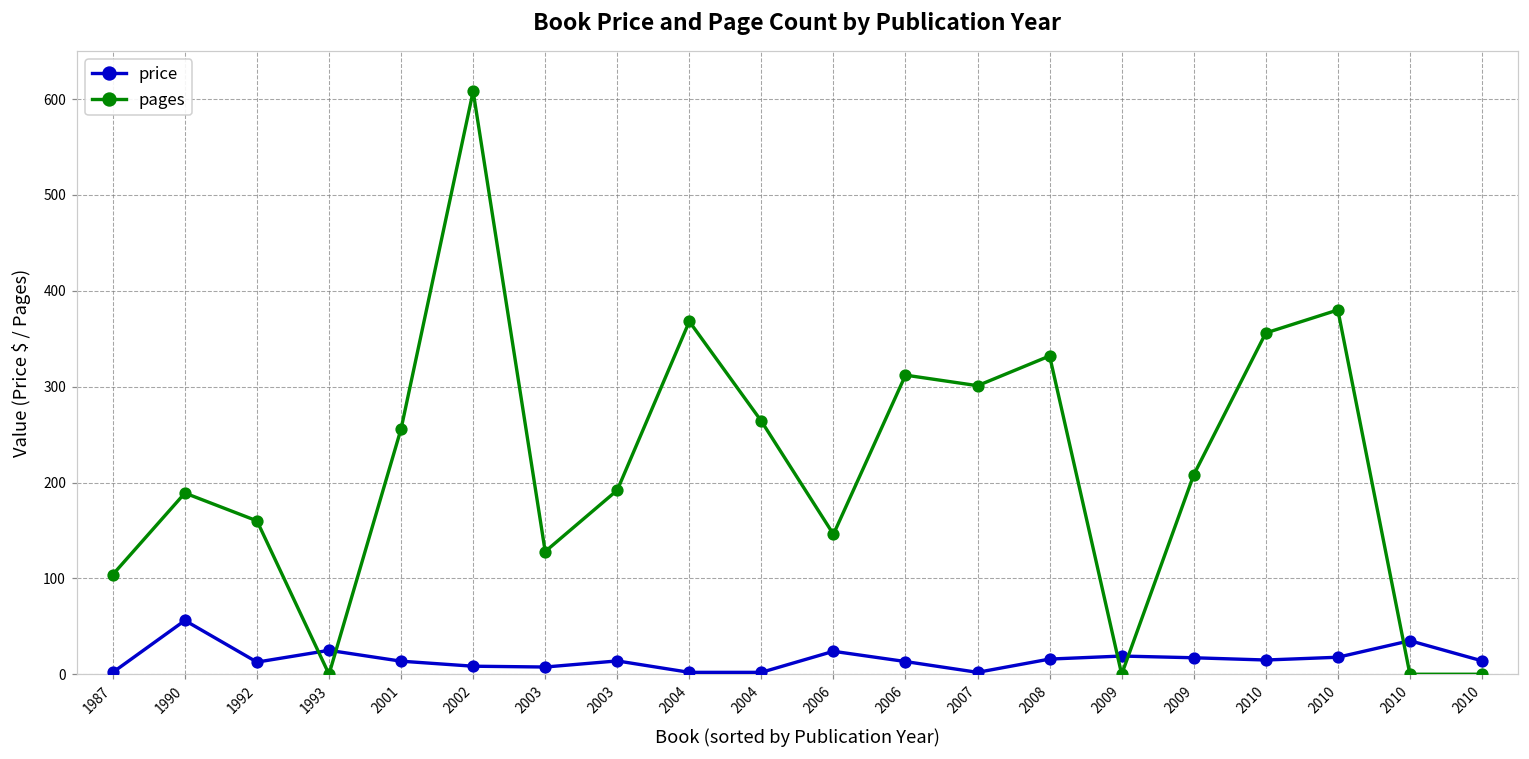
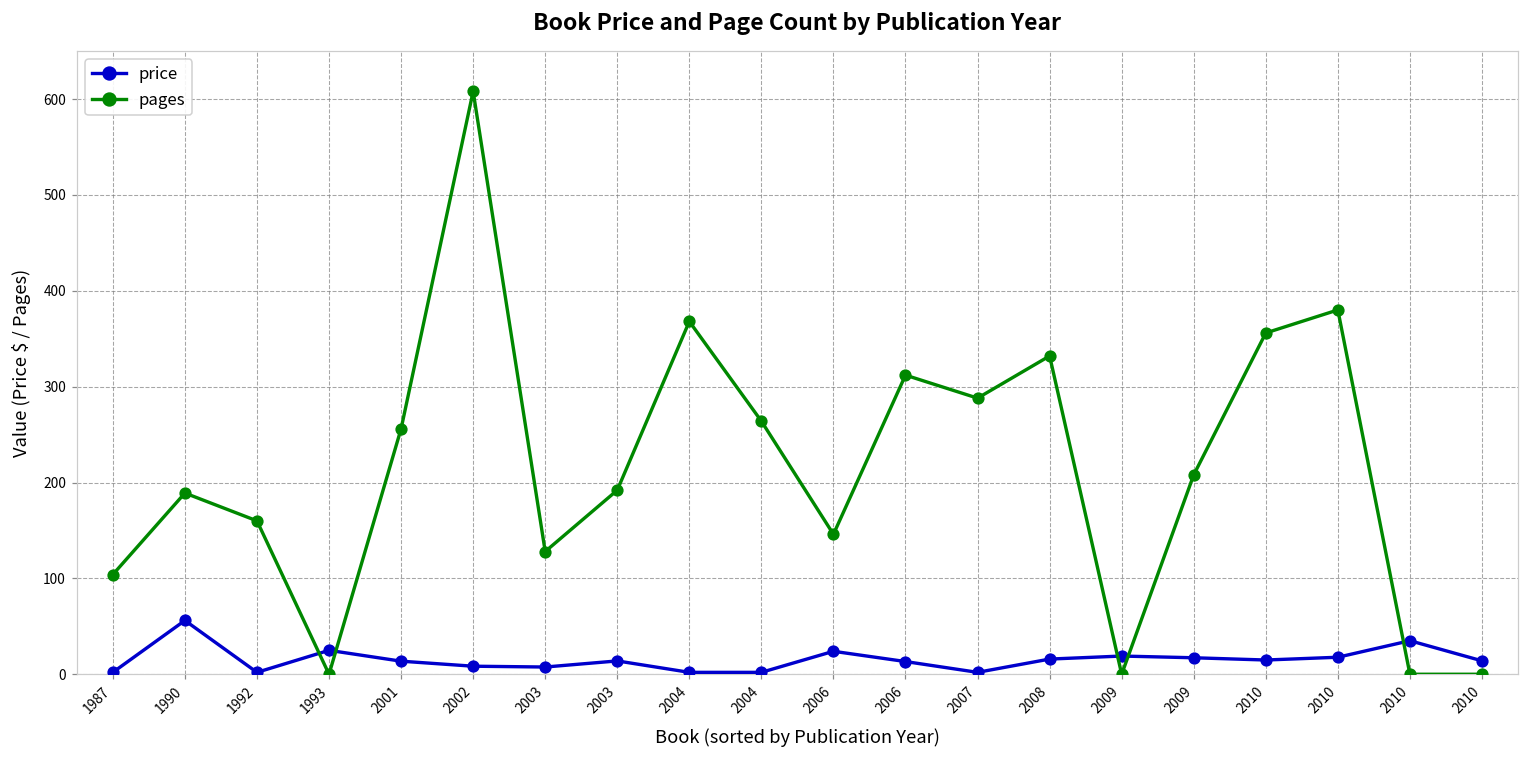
  {
    "price": {
      "1987": 0,
      "1990": 60,
-     "1992": 10,
+     "1992": 0,
      "1993": 20,
      "2001": 10,
      "2002": 10,
      "2007": 0,
      "2008": 20
    },
    "pages": {
      "1987": 100,
      "1990": 190,
      "1992": 160,
      "1993": 0,
      "2001": 260,
      "2002": 610,
-     "2007": 300,
+     "2007": 290,
      "2008": 330
    }
  }
